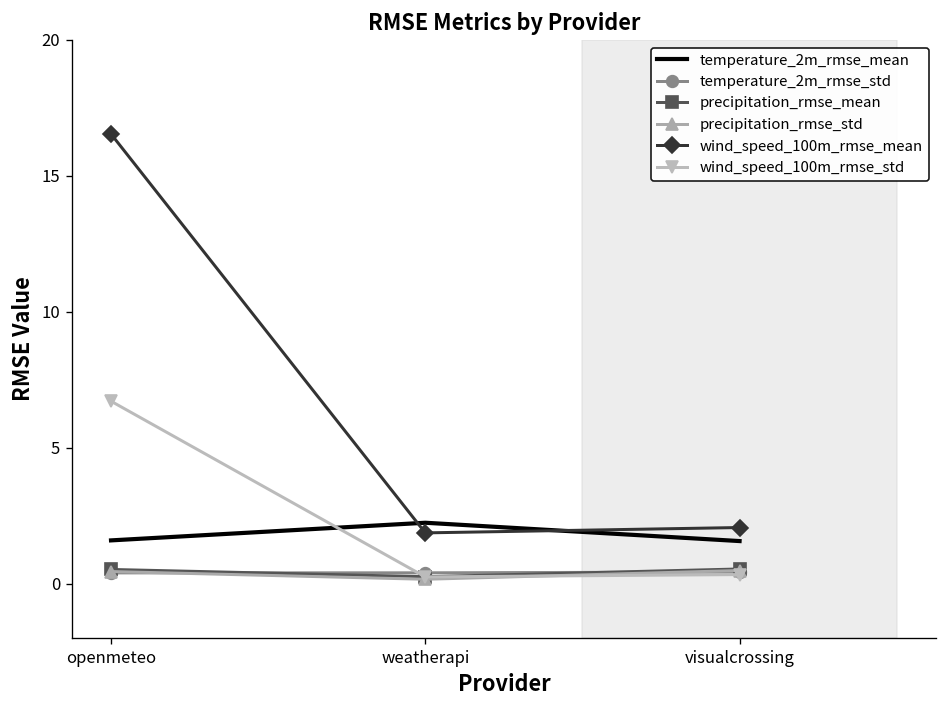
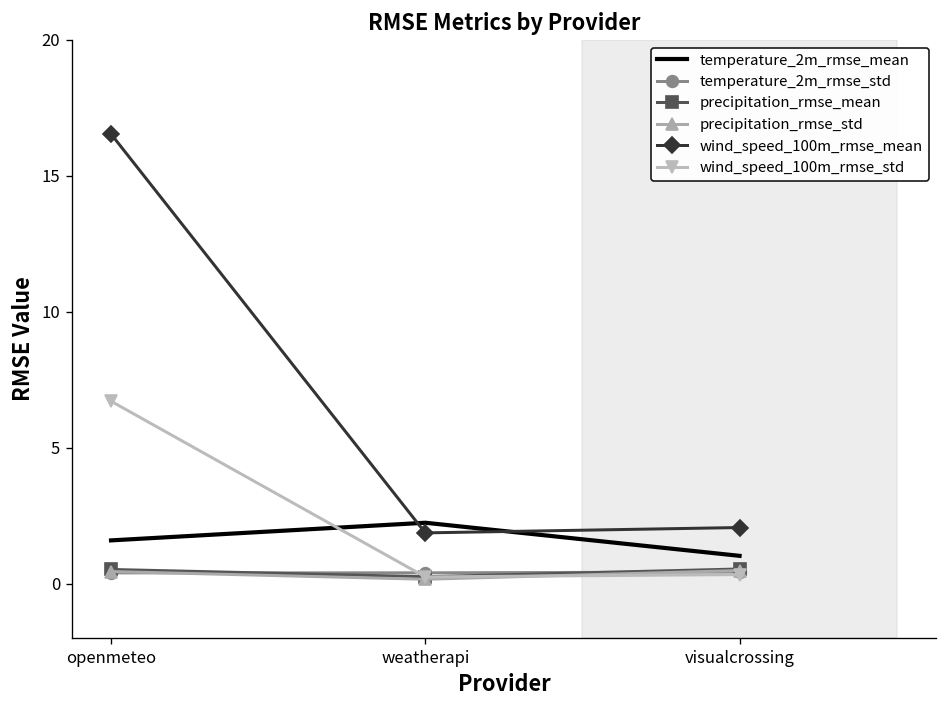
  {
    "temperature_2m_rmse_mean": {
      "openmeteo": 1.6,
      "weatherapi": 2.2,
-     "visualcrossing": 1.6
+     "visualcrossing": 1.0
    }
  }
